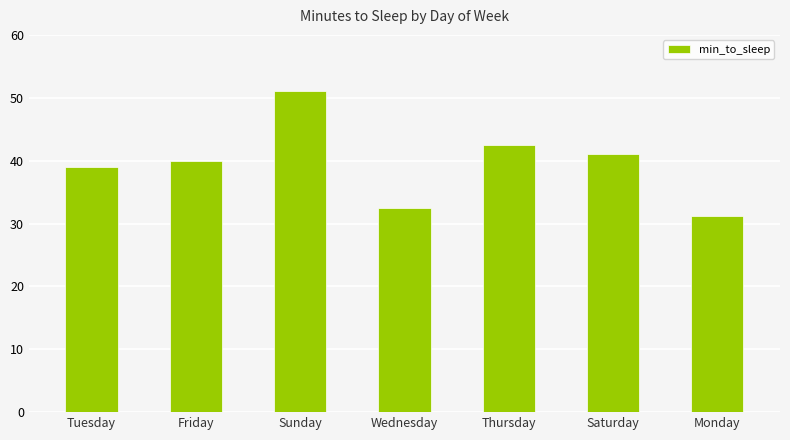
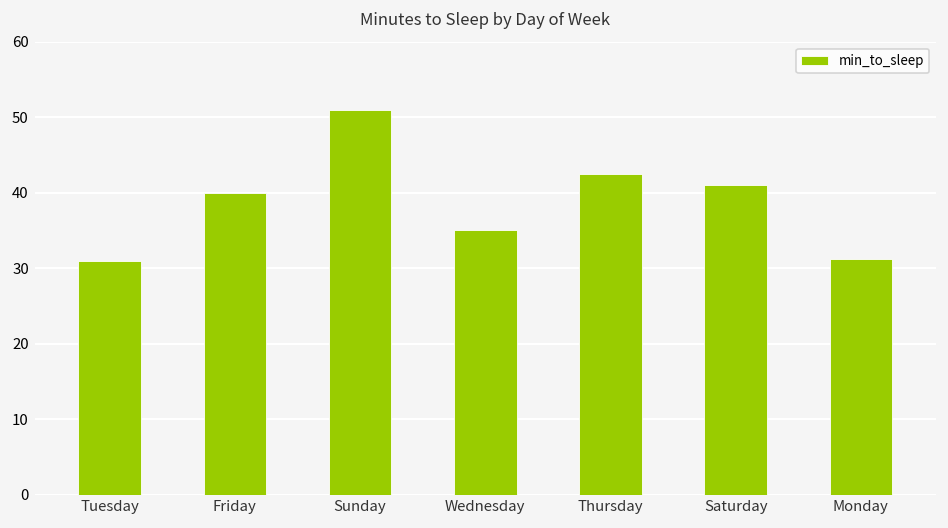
  {
-   "Tuesday": 39,
+   "Tuesday": 31,
    "Friday": 40,
    "Sunday": 51,
-   "Wednesday": 33,
+   "Wednesday": 35,
    "Thursday": 43,
    "Saturday": 41,
    "Monday": 31
  }
